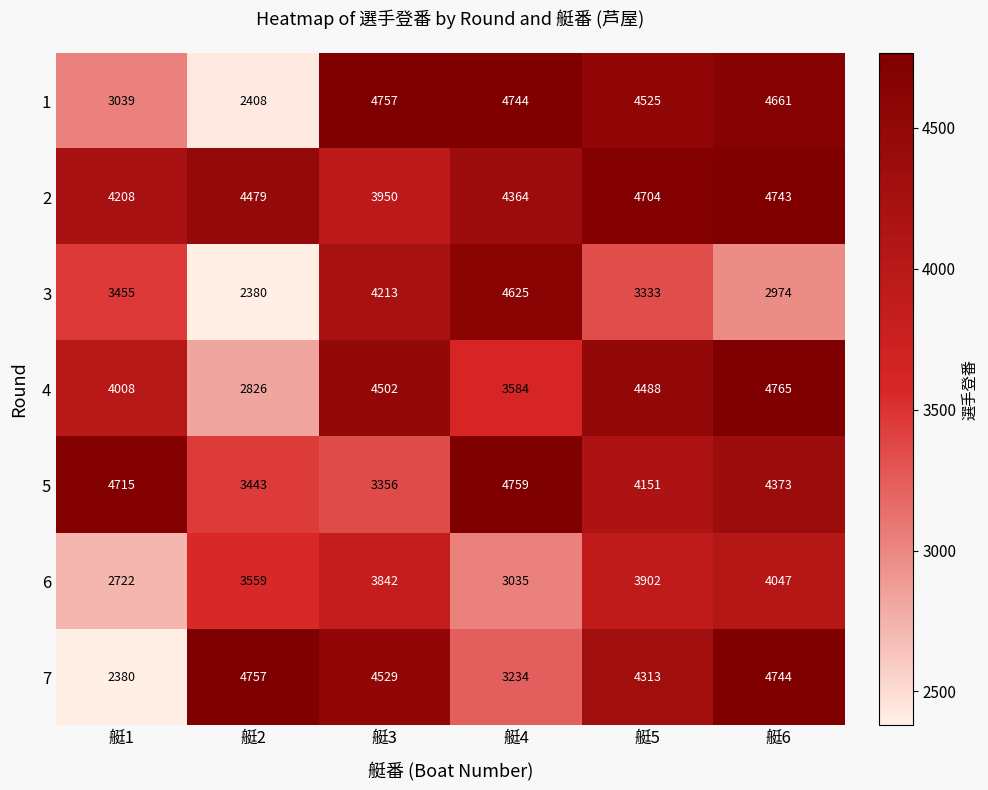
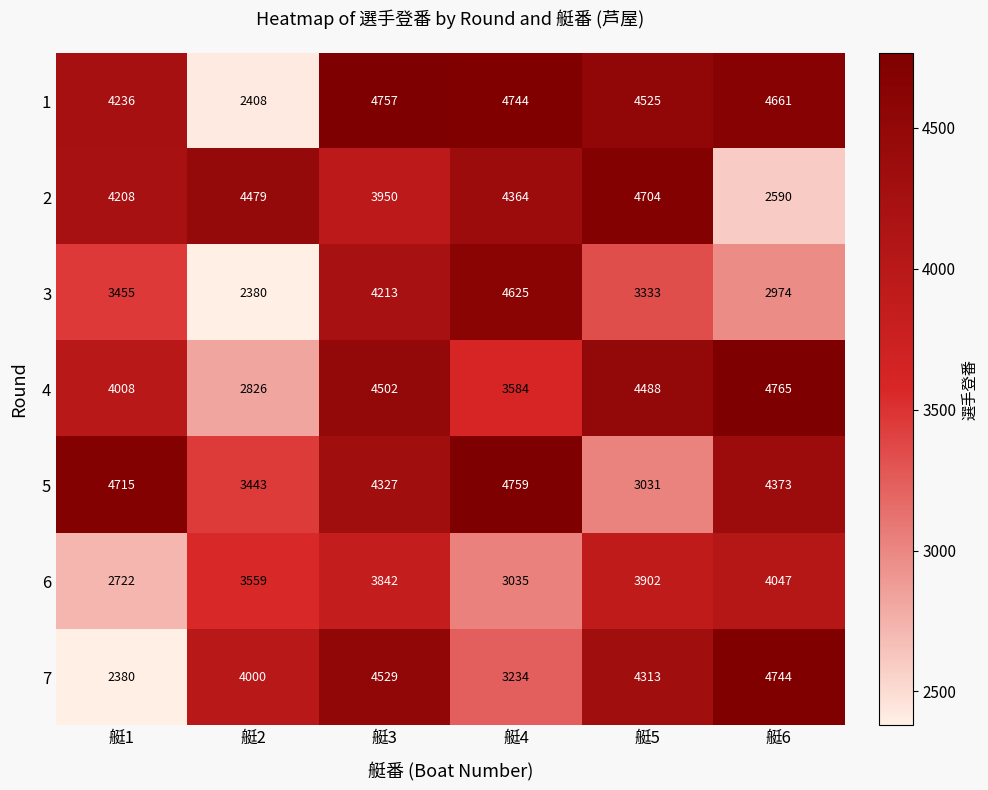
  {
    "1": {
-     "艇1": 3039,
+     "艇1": 4236,
      "艇2": 2408,
      "艇3": 4757,
      "艇4": 4744,
      "艇5": 4525,
      "艇6": 4661
    },
    "2": {
      "艇1": 4208,
      "艇2": 4479,
      "艇3": 3950,
      "艇4": 4364,
      "艇5": 4704,
-     "艇6": 4743
+     "艇6": 2590
    },
    "3": {
      "艇1": 3455,
      "艇2": 2380,
      "艇3": 4213,
      "艇4": 4625,
      "艇5": 3333,
      "艇6": 2974
    },
    "4": {
      "艇1": 4008,
      "艇2": 2826,
      "艇3": 4502,
      "艇4": 3584,
      "艇5": 4488,
      "艇6": 4765
    },
    "5": {
      "艇1": 4715,
      "艇2": 3443,
-     "艇3": 3356,
+     "艇3": 4327,
      "艇4": 4759,
-     "艇5": 4151,
+     "艇5": 3031,
      "艇6": 4373
    },
    "6": {
      "艇1": 2722,
      "艇2": 3559,
      "艇3": 3842,
      "艇4": 3035,
      "艇5": 3902,
      "艇6": 4047
    },
    "7": {
      "艇1": 2380,
-     "艇2": 4757,
+     "艇2": 4000,
      "艇3": 4529,
      "艇4": 3234,
      "艇5": 4313,
      "艇6": 4744
    }
  }
